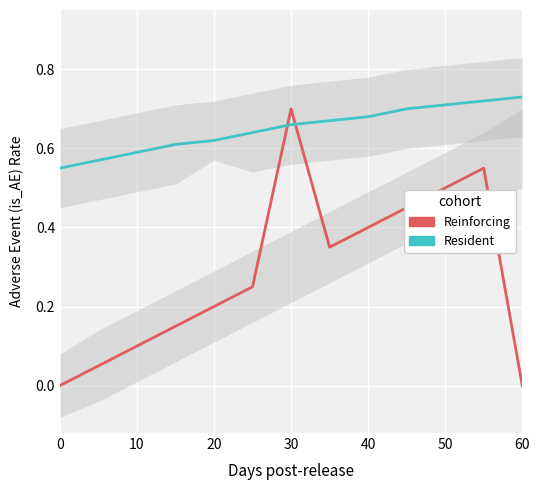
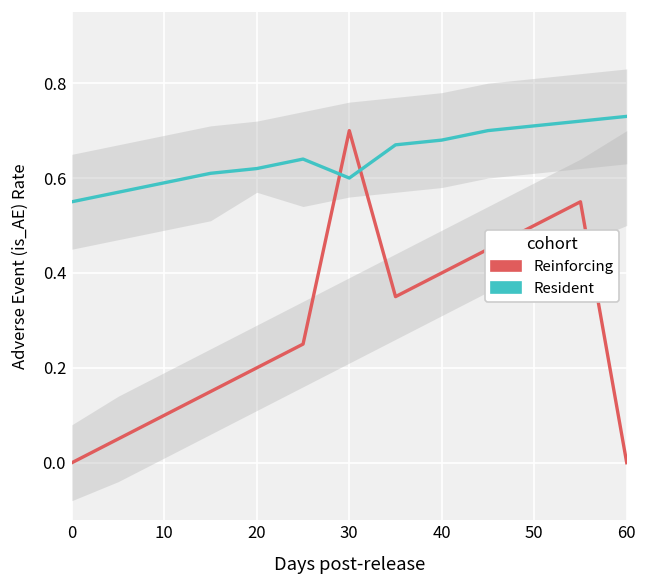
  {
    "Reinforcing": {
      "0": 0.00,
      "10": 0.10,
      "20": 0.20,
      "30": 0.70,
      "40": 0.40,
      "50": 0.50,
      "60": 0.00
    },
    "Resident": {
      "0": 0.55,
      "10": 0.59,
      "20": 0.62,
-     "30": 0.66,
+     "30": 0.60,
      "40": 0.68,
      "50": 0.71,
      "60": 0.73
    }
  }
